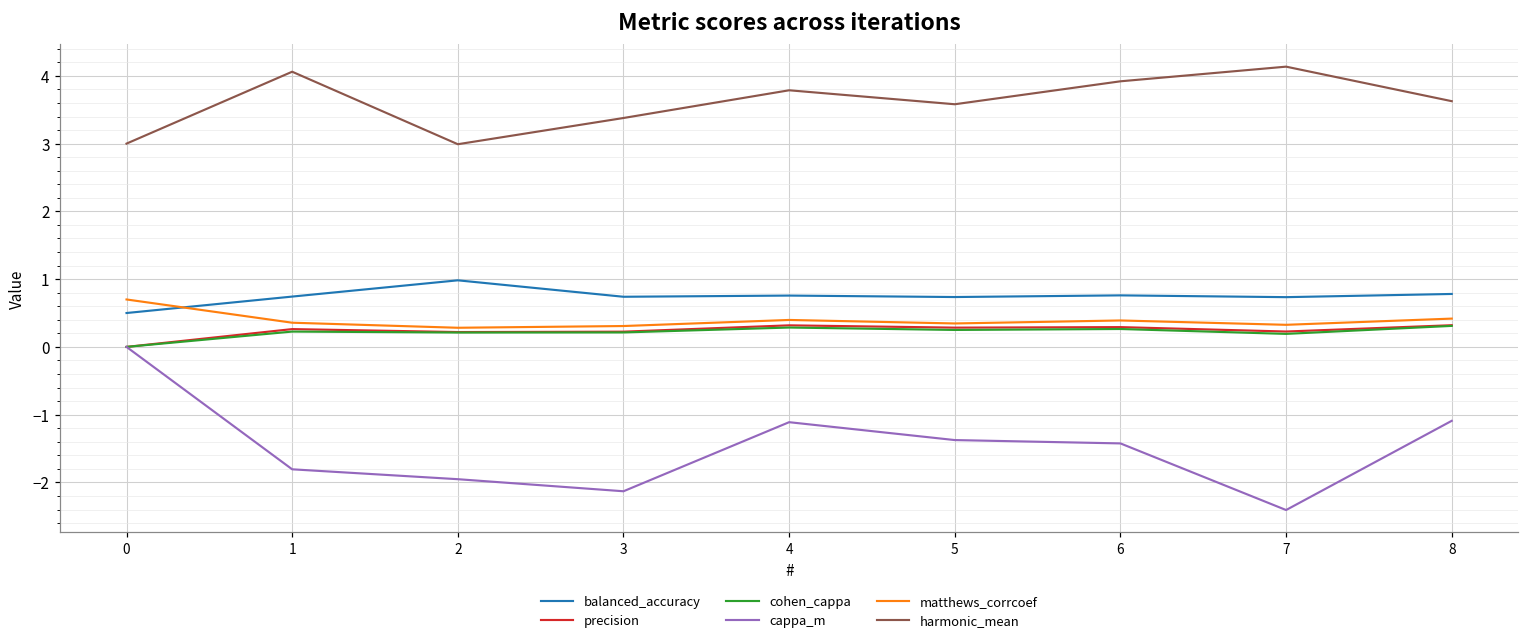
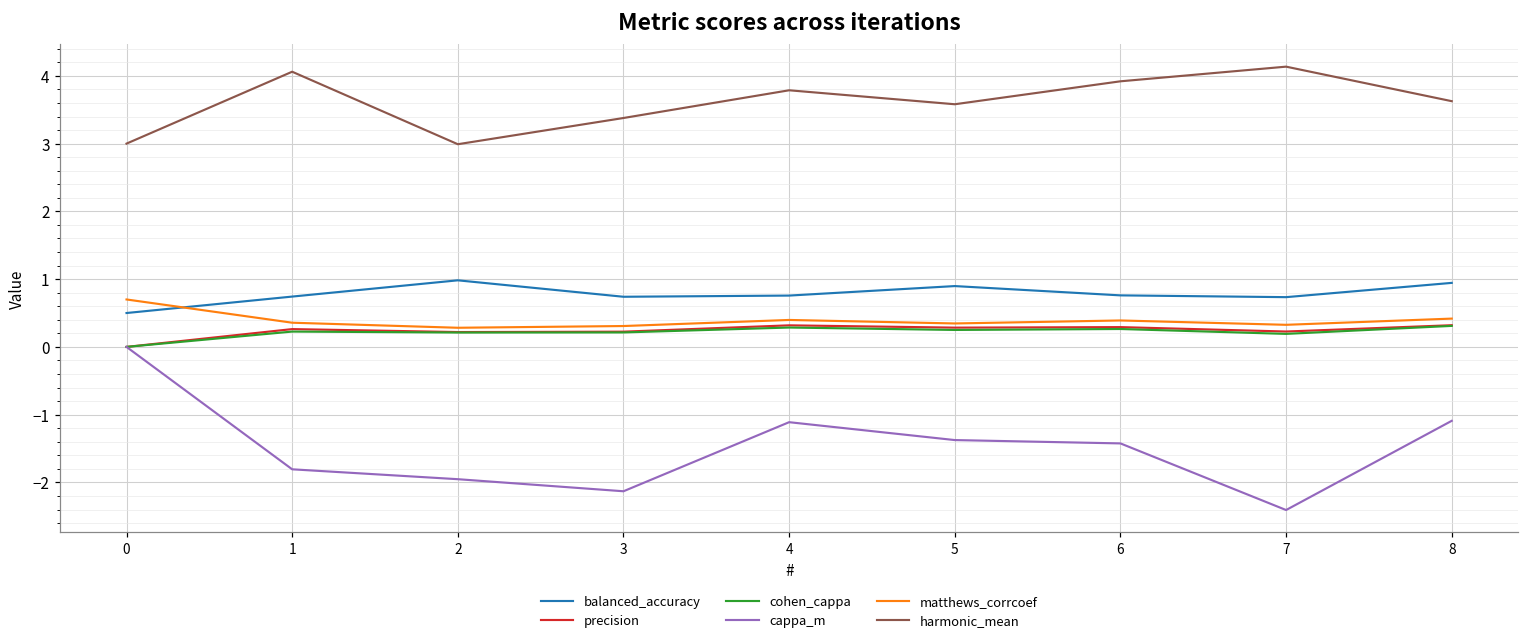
  {
    "balanced_accuracy": {
      "0": 0.5,
      "1": 0.7,
      "2": 1.0,
      "3": 0.7,
      "4": 0.8,
-     "5": 0.7,
+     "5": 0.9,
      "6": 0.8,
      "7": 0.7,
-     "8": 0.8
+     "8": 0.9
    },
    "cappa_m": {
      "1": -1.8,
      "2": -2.0,
      "3": -2.1,
      "4": -1.1,
      "5": -1.4,
      "6": -1.4,
      "7": -2.4,
      "8": -1.1
    },
    "matthews_corrcoef": {
      "0": 0.7,
      "1": 0.4,
      "2": 0.3,
      "3": 0.3,
      "4": 0.4,
      "5": 0.3,
      "6": 0.4,
      "7": 0.3,
      "8": 0.4
    },
    "harmonic_mean": {
      "0": 3.0,
      "1": 4.1,
      "2": 3.0,
      "3": 3.4,
      "4": 3.8,
      "5": 3.6,
      "6": 3.9,
      "7": 4.1,
      "8": 3.6
    }
  }
